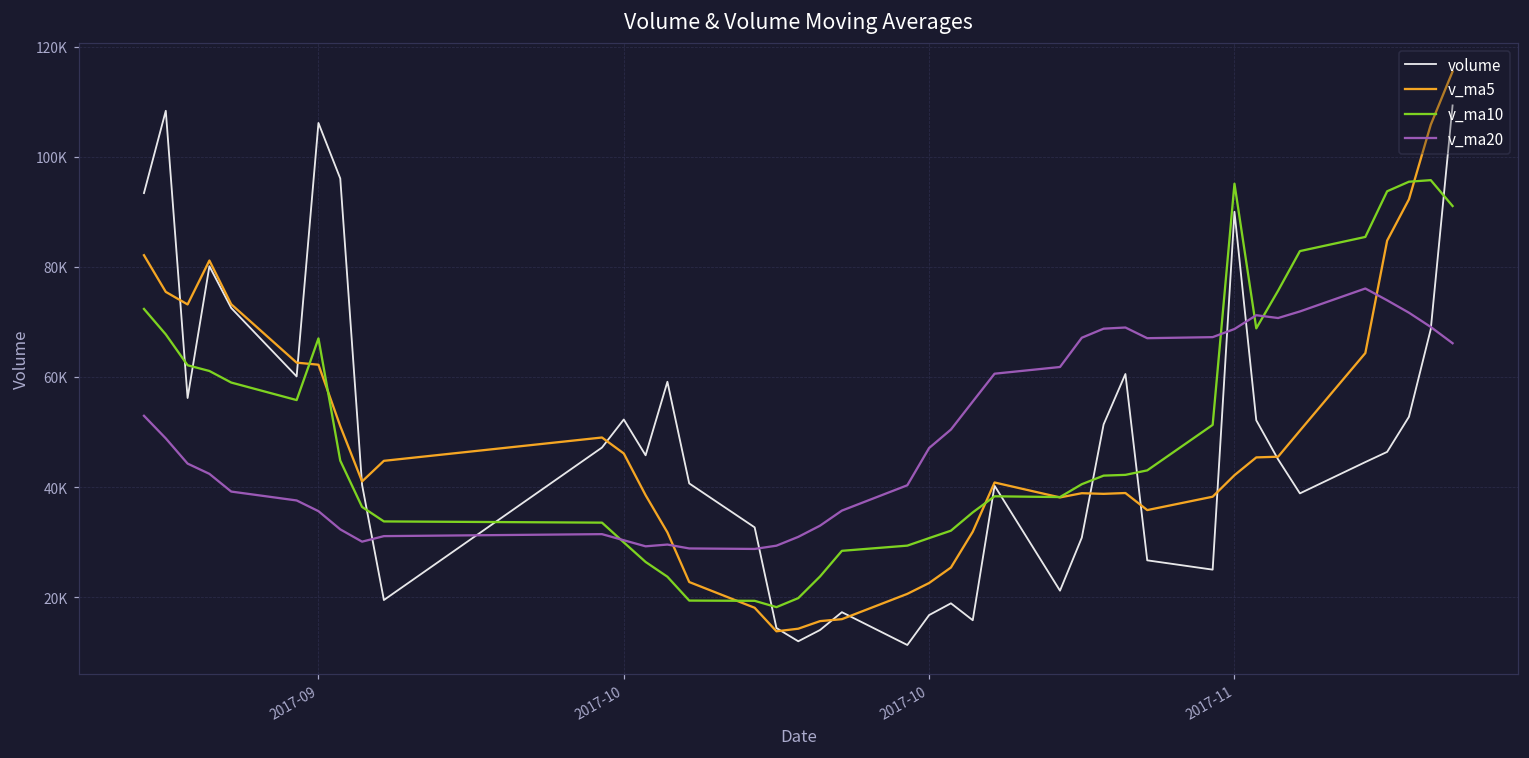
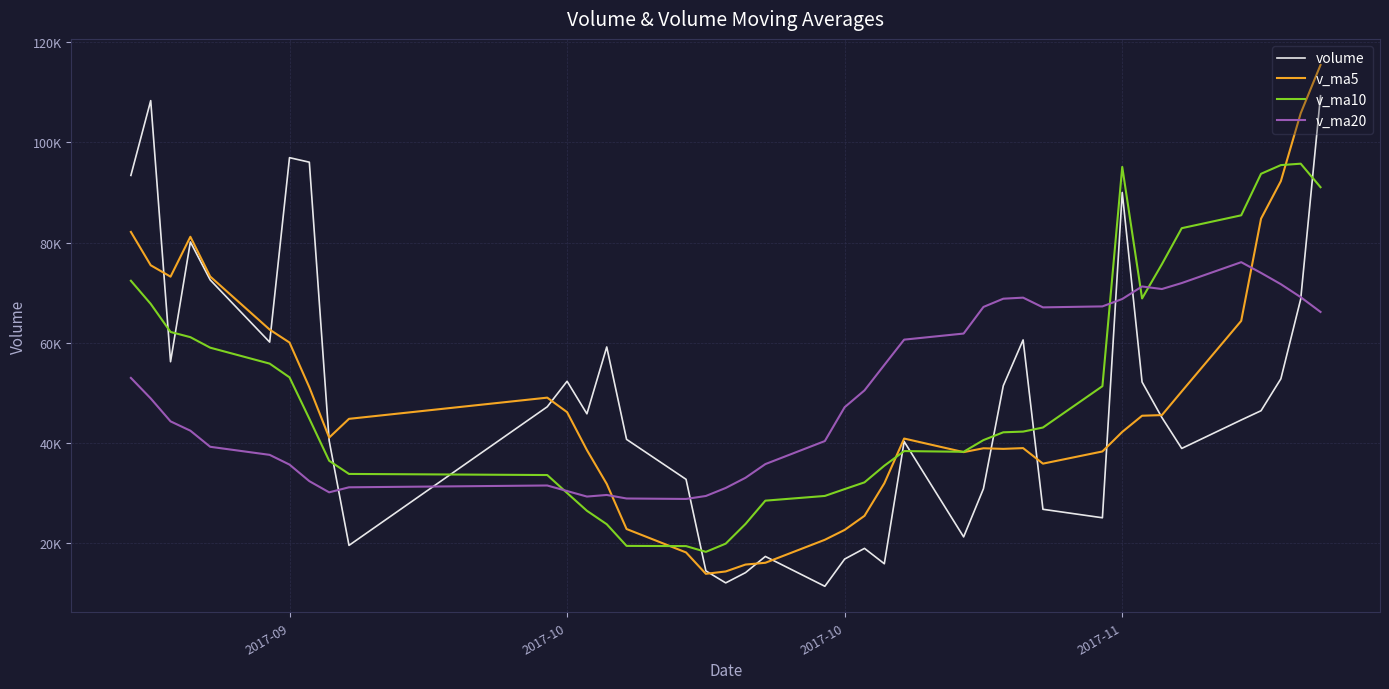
  {
    "volume": {
-     "2017-09": 106000,
+     "2017-09": 97000,
      "2017-11": 90000
    },
    "v_ma5": {
-     "2017-09": 62000,
+     "2017-09": 60000,
      "2017-11": 42000
    },
    "v_ma10": {
-     "2017-09": 67000,
+     "2017-09": 53000,
      "2017-11": 95000
    },
    "v_ma20": {
      "2017-09": 36000,
      "2017-11": 69000
    }
  }
